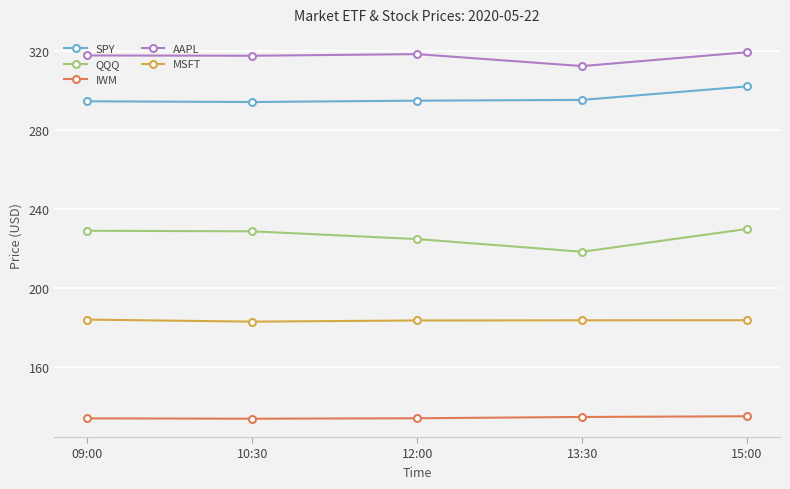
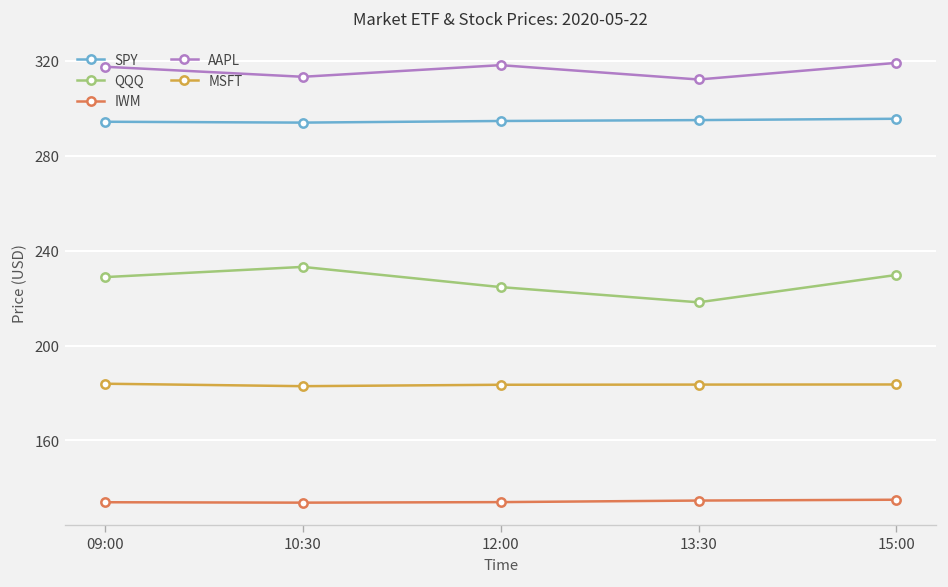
  {
    "SPY": {
      "09:00": 294,
      "10:30": 294,
      "12:00": 295,
      "13:30": 295,
-     "15:00": 302
+     "15:00": 296
    },
    "QQQ": {
      "09:00": 229,
-     "10:30": 229,
+     "10:30": 233,
      "12:00": 225,
      "13:30": 218,
      "15:00": 230
    },
    "AAPL": {
      "09:00": 318,
-     "10:30": 317,
+     "10:30": 313,
      "12:00": 318,
      "13:30": 312,
      "15:00": 319
    }
  }
